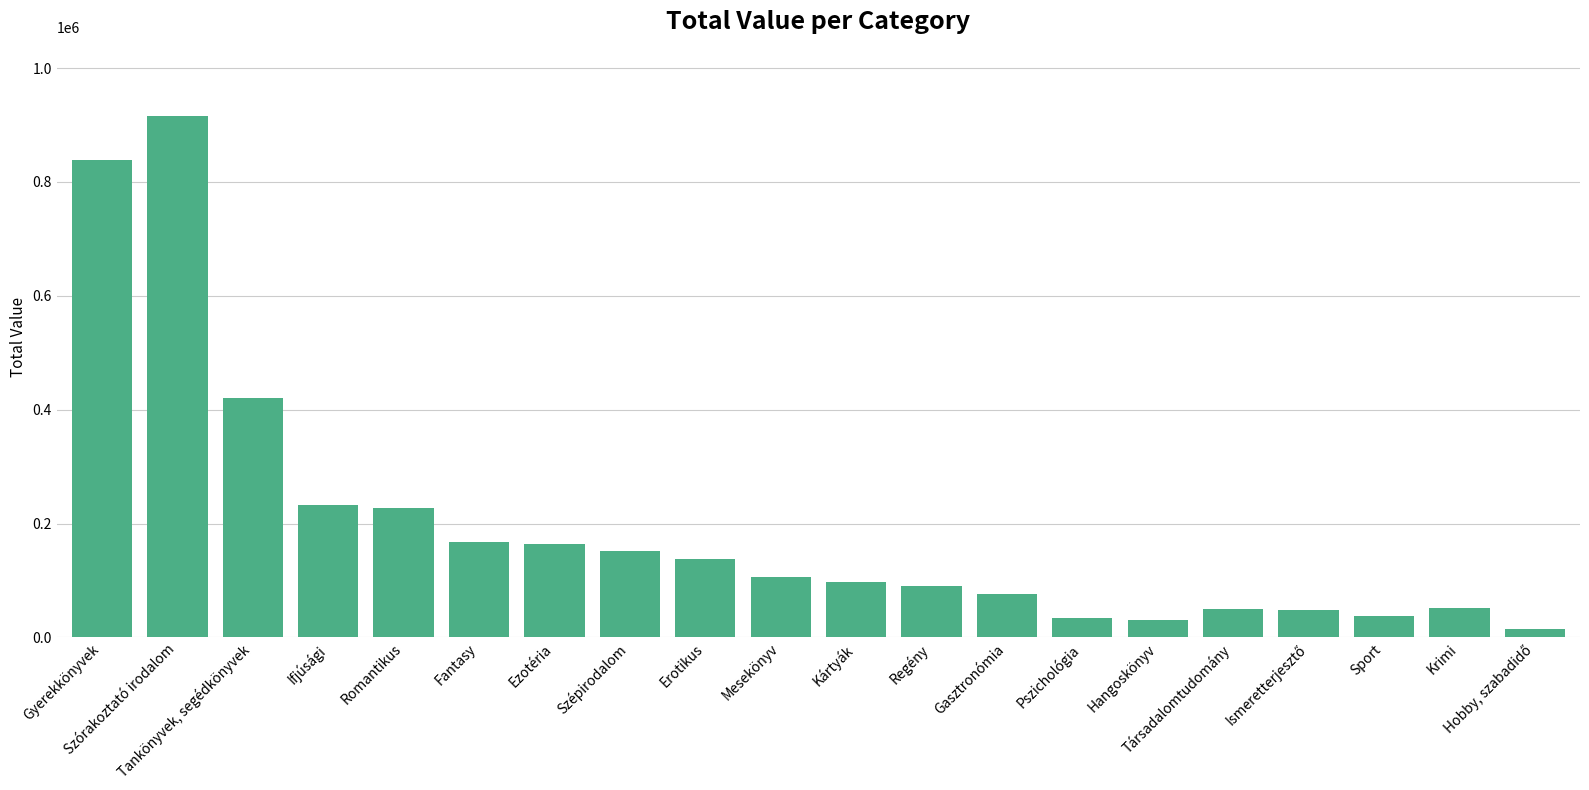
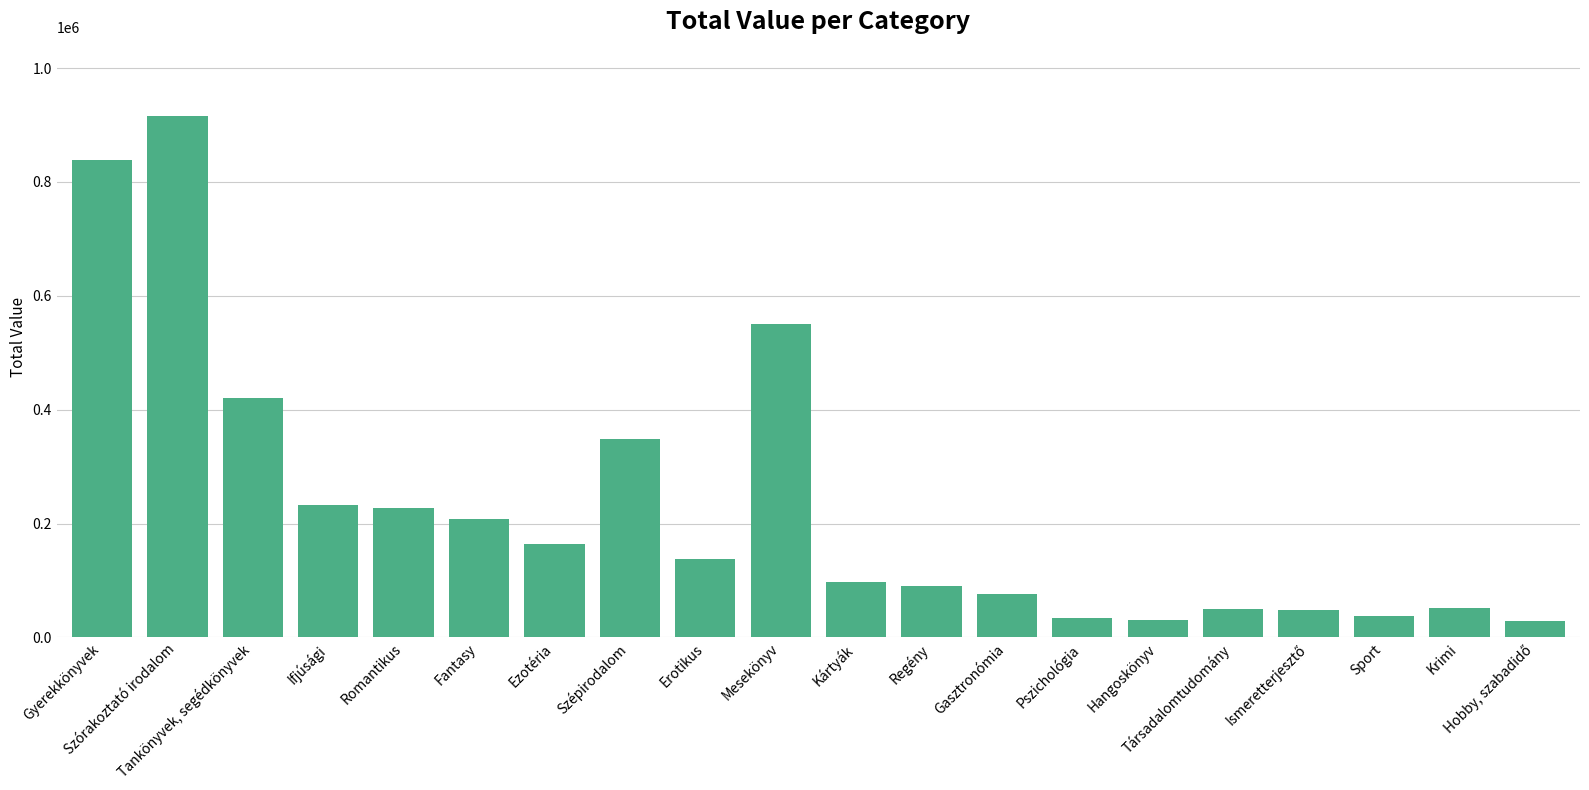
  {
    "Gyerekkönyvek": 840000,
    "Szórakoztató irodalom": 920000,
    "Tankönyvek, segédkönyvek": 420000,
    "Ifjúsági": 230000,
    "Romantikus": 230000,
-   "Fantasy": 170000,
+   "Fantasy": 210000,
    "Ezotéria": 160000,
-   "Szépirodalom": 150000,
+   "Szépirodalom": 350000,
    "Erotikus": 140000,
-   "Mesekönyv": 110000,
+   "Mesekönyv": 550000,
    "Kártyák": 100000,
    "Regény": 90000,
    "Gasztronómia": 80000,
    "Pszichológia": 30000,
    "Hangoskönyv": 30000,
    "Társadalomtudomány": 50000,
    "Ismeretterjesztő": 50000,
    "Sport": 40000,
    "Krimi": 50000,
-   "Hobby, szabadidő": 10000
+   "Hobby, szabadidő": 30000
  }
